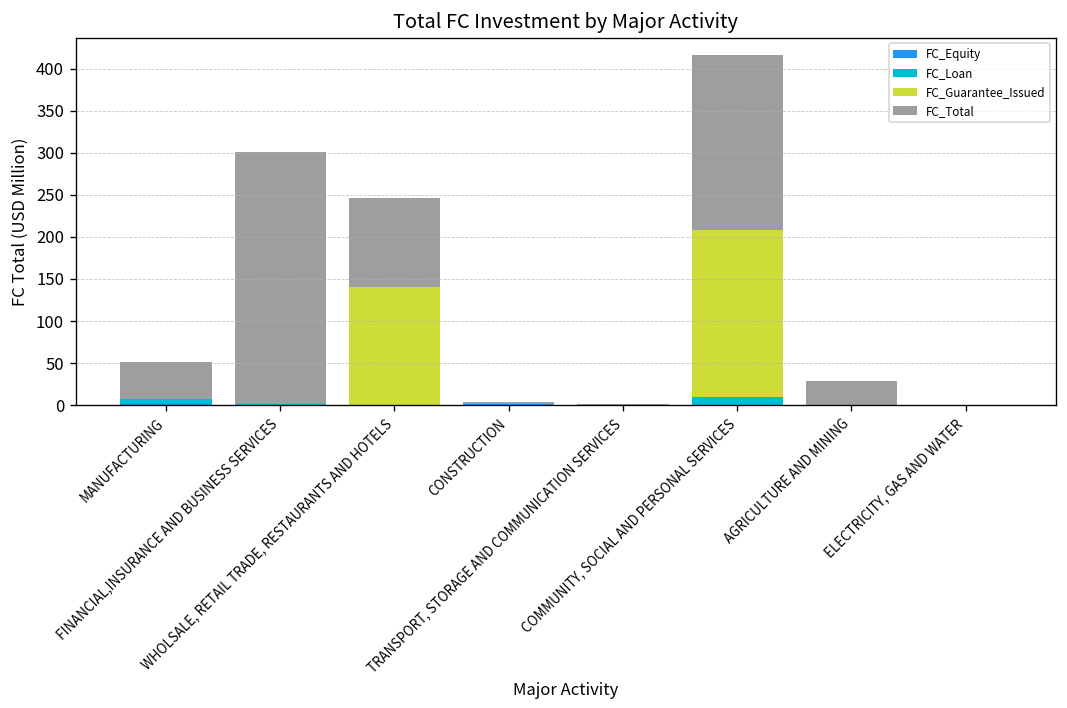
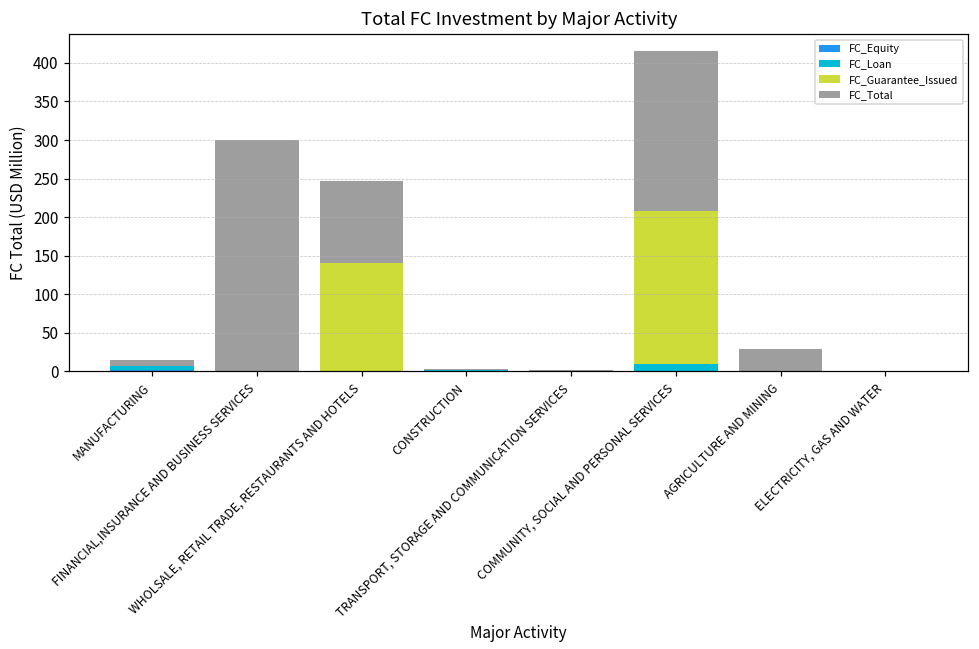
  {
    "FC_Guarantee_Issued": {
      "FINANCIAL,INSURANCE AND BUSINESS SERVICES": 0,
      "WHOLSALE, RETAIL TRADE, RESTAURANTS AND HOTELS": 140,
      "CONSTRUCTION": 0,
      "TRANSPORT, STORAGE AND COMMUNICATION SERVICES": 0,
      "COMMUNITY, SOCIAL AND PERSONAL SERVICES": 200,
      "AGRICULTURE AND MINING": 0,
      "ELECTRICITY, GAS AND WATER": 0
    },
    "FC_Total": {
-     "MANUFACTURING": 40,
+     "MANUFACTURING": 10,
      "FINANCIAL,INSURANCE AND BUSINESS SERVICES": 300,
      "WHOLSALE, RETAIL TRADE, RESTAURANTS AND HOTELS": 110,
      "COMMUNITY, SOCIAL AND PERSONAL SERVICES": 210,
      "AGRICULTURE AND MINING": 30
    }
  }
